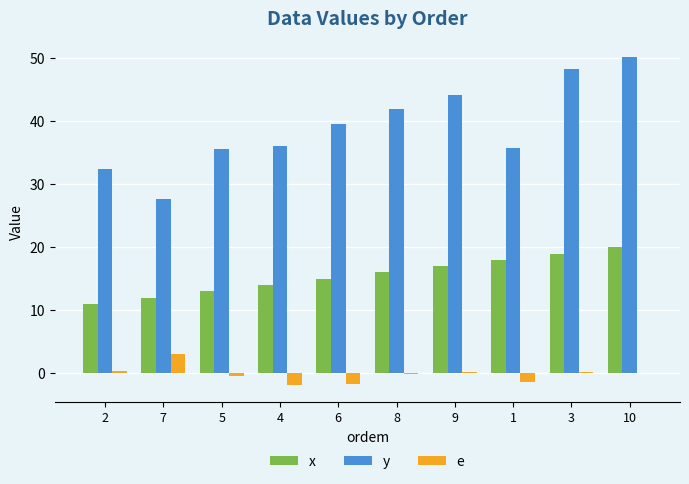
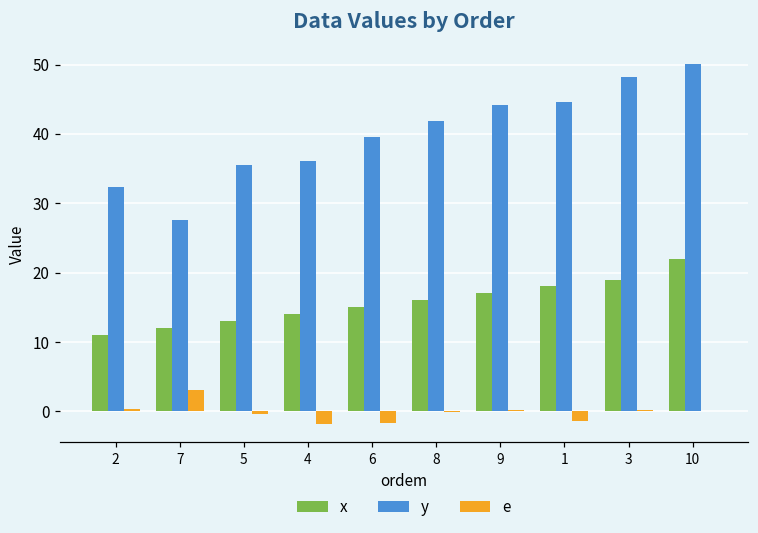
  {
    "x": {
      "2": 11,
      "7": 12,
      "5": 13,
      "4": 14,
      "6": 15,
      "8": 16,
      "9": 17,
      "1": 18,
      "3": 19,
-     "10": 20
+     "10": 22
    },
    "y": {
      "2": 32,
      "7": 28,
      "5": 36,
      "4": 36,
      "6": 40,
      "8": 42,
      "9": 44,
-     "1": 36,
+     "1": 45,
      "3": 48,
      "10": 50
    },
    "e": {
      "7": 3,
      "5": 0,
      "4": -2,
      "6": -2,
      "1": -1
    }
  }
